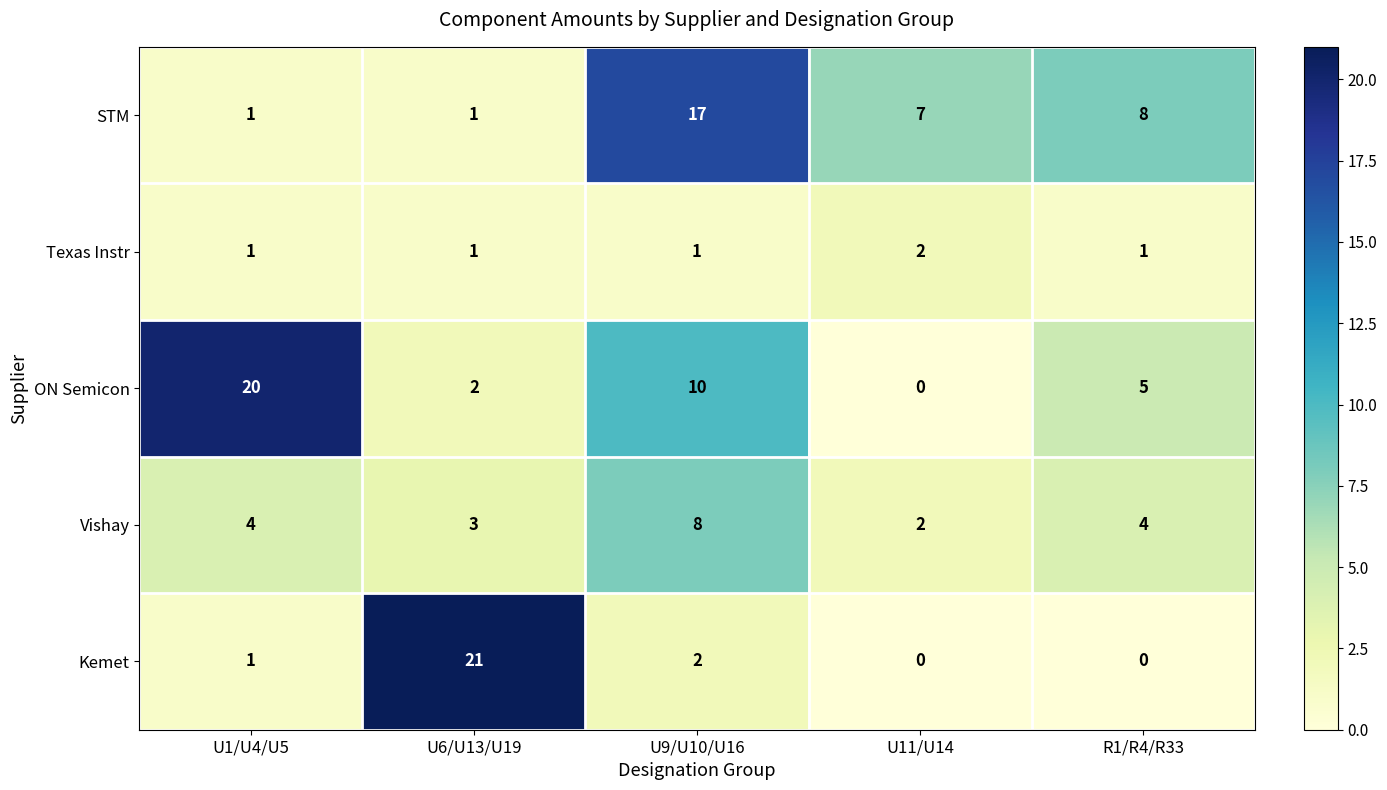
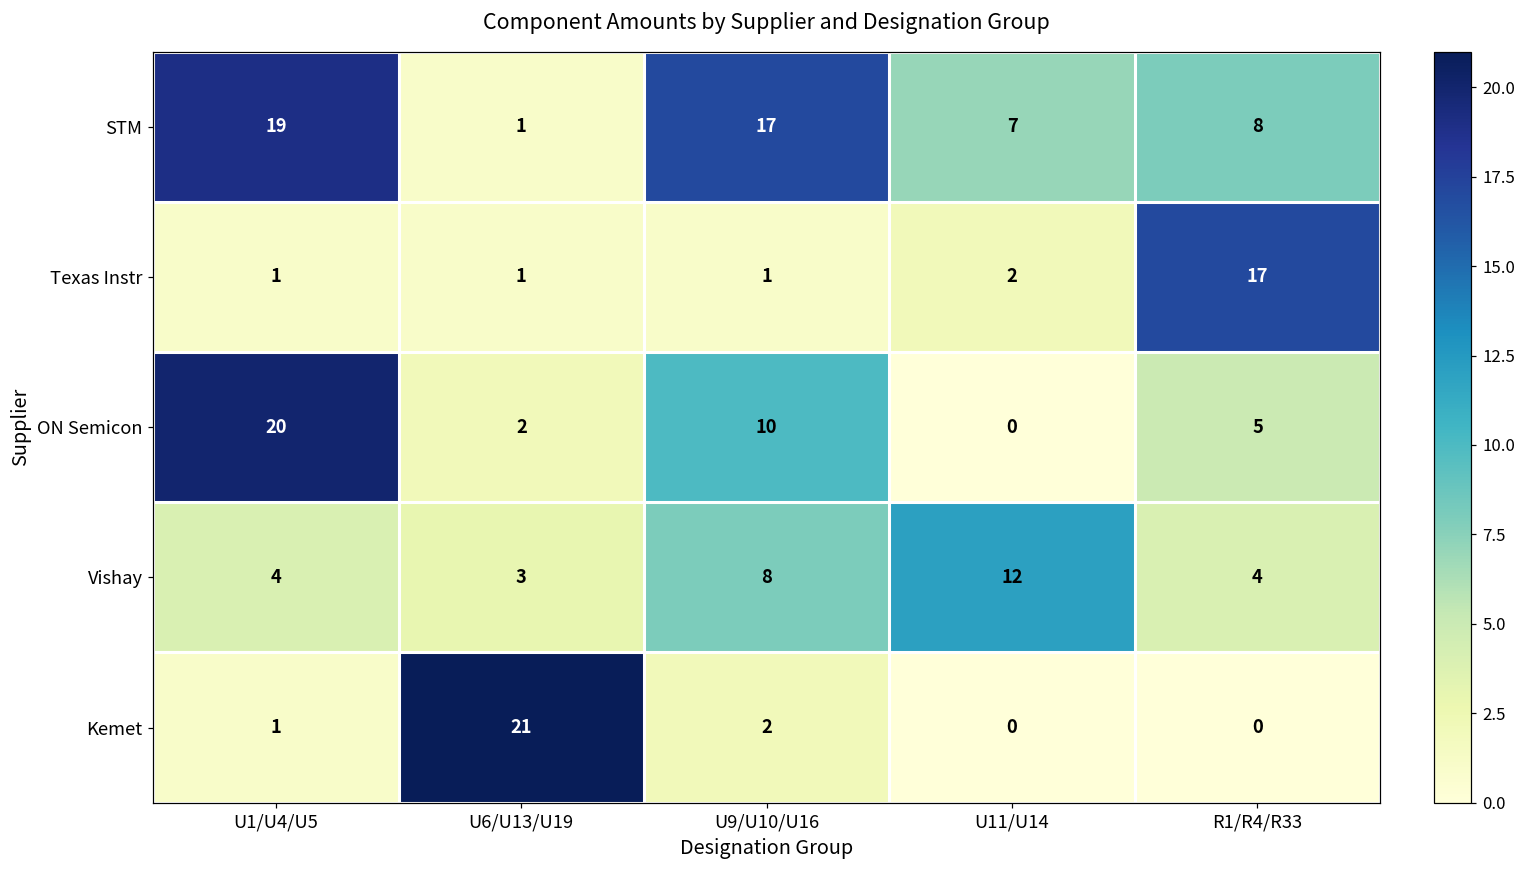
  {
    "STM": {
-     "U1/U4/U5": 1,
+     "U1/U4/U5": 19,
      "U6/U13/U19": 1,
      "U9/U10/U16": 17,
      "U11/U14": 7,
      "R1/R4/R33": 8
    },
    "Texas Instr": {
      "U1/U4/U5": 1,
      "U6/U13/U19": 1,
      "U9/U10/U16": 1,
      "U11/U14": 2,
-     "R1/R4/R33": 1
+     "R1/R4/R33": 17
    },
    "ON Semicon": {
      "U1/U4/U5": 20,
      "U6/U13/U19": 2,
      "U9/U10/U16": 10,
      "U11/U14": 0,
      "R1/R4/R33": 5
    },
    "Vishay": {
      "U1/U4/U5": 4,
      "U6/U13/U19": 3,
      "U9/U10/U16": 8,
-     "U11/U14": 2,
+     "U11/U14": 12,
      "R1/R4/R33": 4
    },
    "Kemet": {
      "U1/U4/U5": 1,
      "U6/U13/U19": 21,
      "U9/U10/U16": 2,
      "U11/U14": 0,
      "R1/R4/R33": 0
    }
  }
